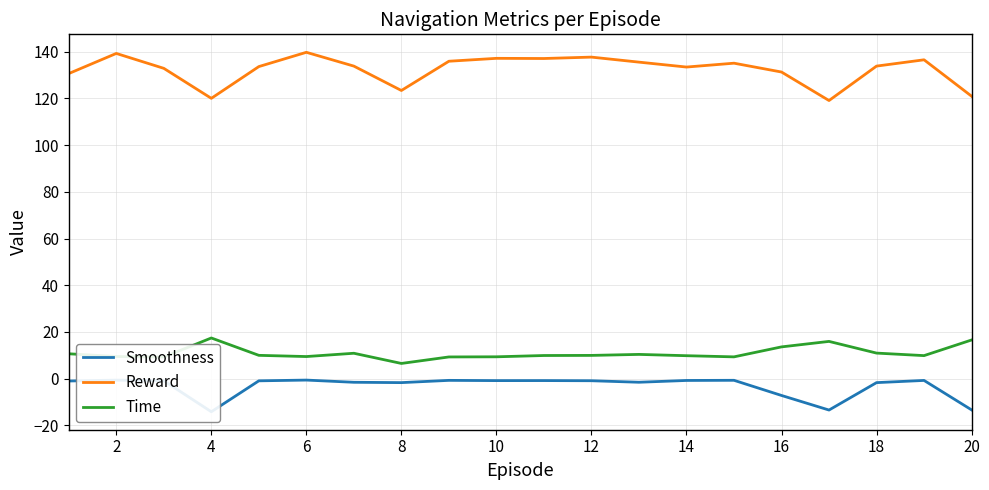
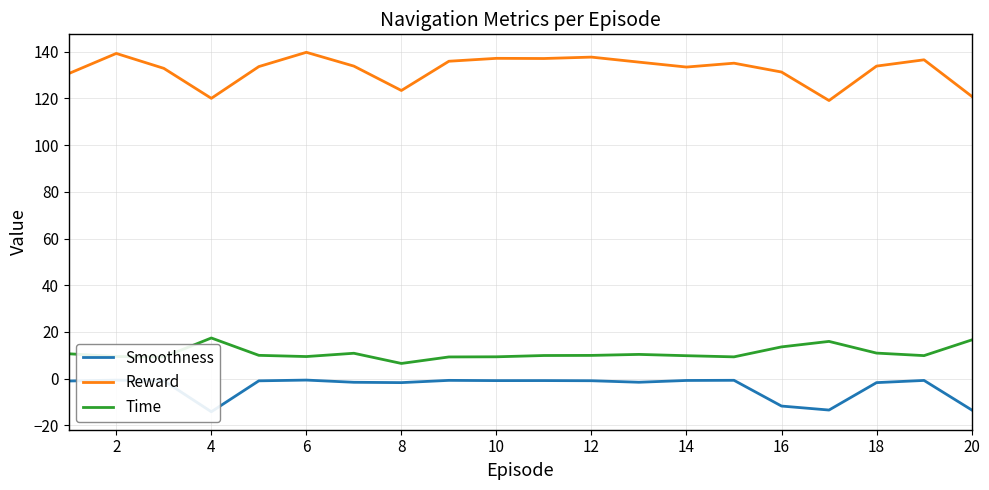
  {
    "Smoothness": {
      "6": -1,
      "8": -2,
      "10": -1,
      "12": -1,
      "14": -1,
-     "16": -7,
+     "16": -12,
      "18": -2,
      "20": -13
    },
    "Reward": {
      "2": 139,
      "4": 120,
      "6": 140,
      "8": 123,
      "10": 137,
      "12": 138,
      "14": 133,
      "16": 131,
      "18": 134,
      "20": 121
    },
    "Time": {
      "4": 17,
      "6": 9,
      "8": 7,
      "10": 9,
      "12": 10,
      "14": 10,
      "16": 14,
      "18": 11,
      "20": 17
    }
  }
